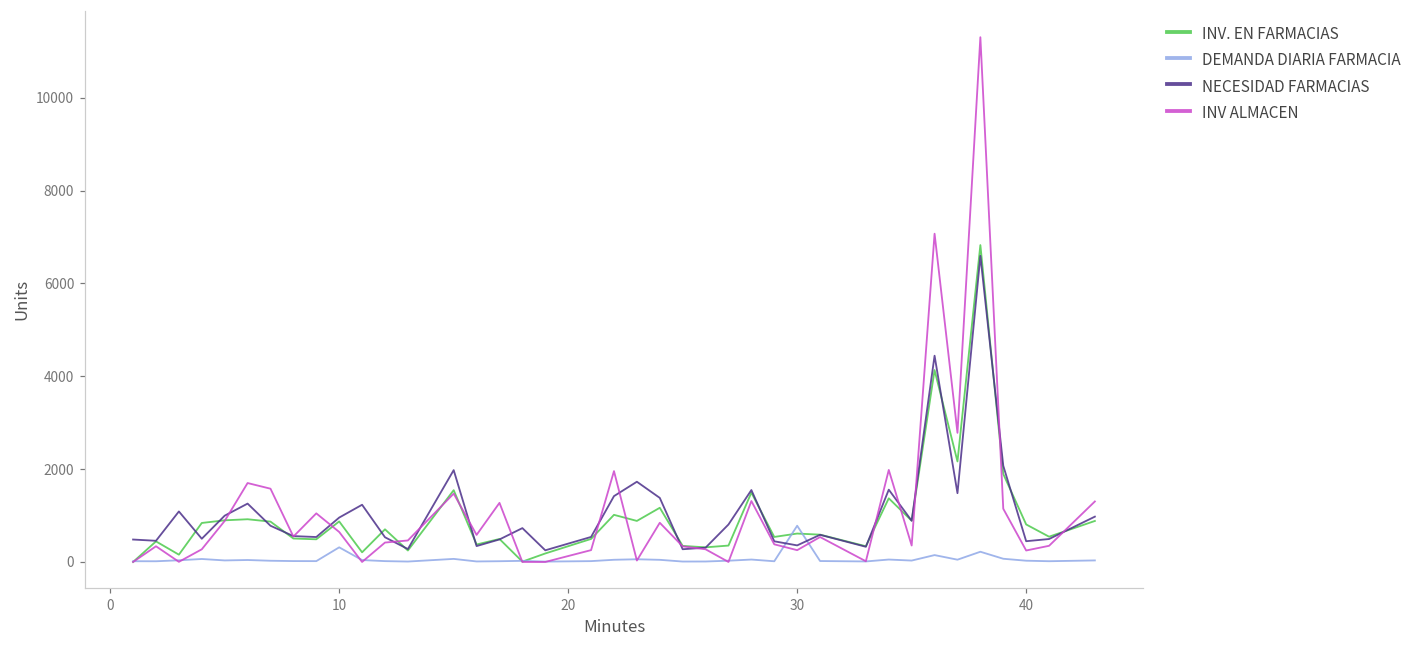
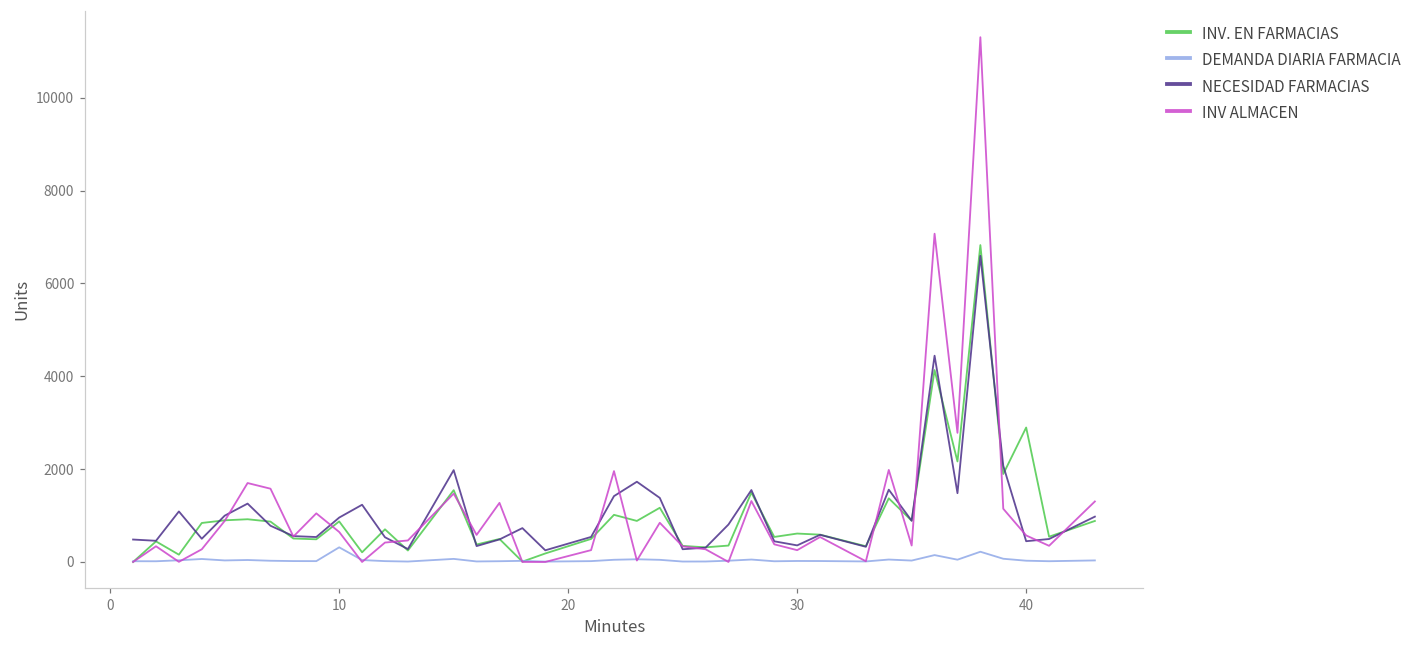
  {
    "INV. EN FARMACIAS": {
      "10": 900,
      "30": 600,
-     "40": 800
+     "40": 2900
    },
    "DEMANDA DIARIA FARMACIA": {
      "10": 300,
-     "30": 800,
+     "30": 0,
      "40": 0
    },
    "NECESIDAD FARMACIAS": {
      "10": 1000,
      "30": 400,
      "40": 400
    },
    "INV ALMACEN": {
      "10": 600,
      "30": 300,
-     "40": 200
+     "40": 600
    }
  }
